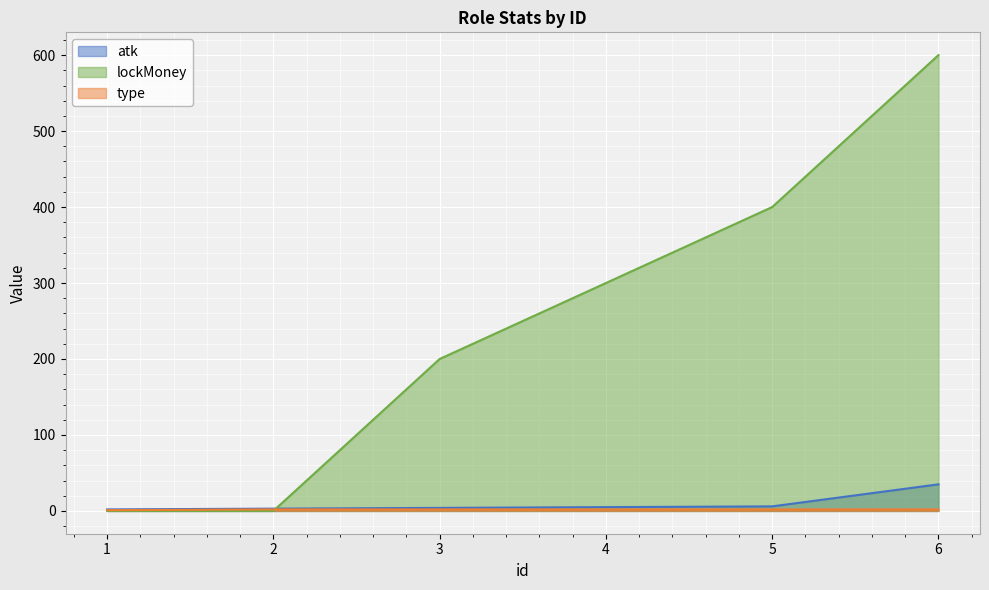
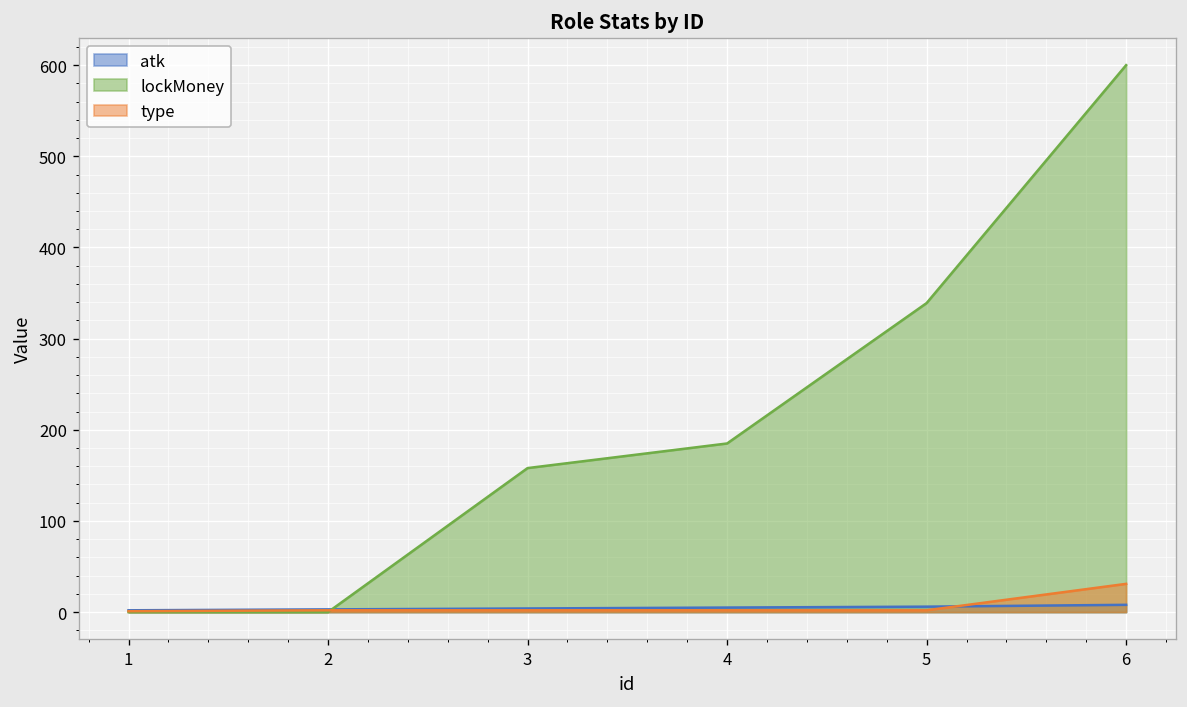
  {
    "atk": {
      "5": 10,
-     "6": 40
+     "6": 10
    },
    "lockMoney": {
-     "3": 200,
-     "4": 300,
-     "5": 400,
+     "3": 160,
+     "4": 190,
+     "5": 340,
      "6": 600
    },
    "type": {
      "5": 0,
-     "6": 0
+     "6": 30
    }
  }
